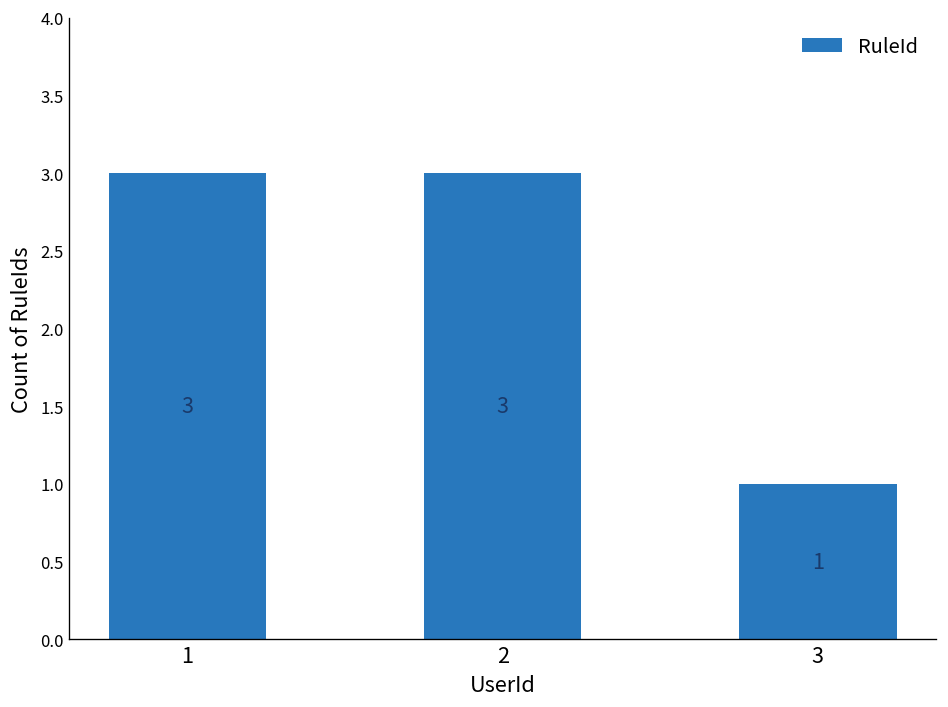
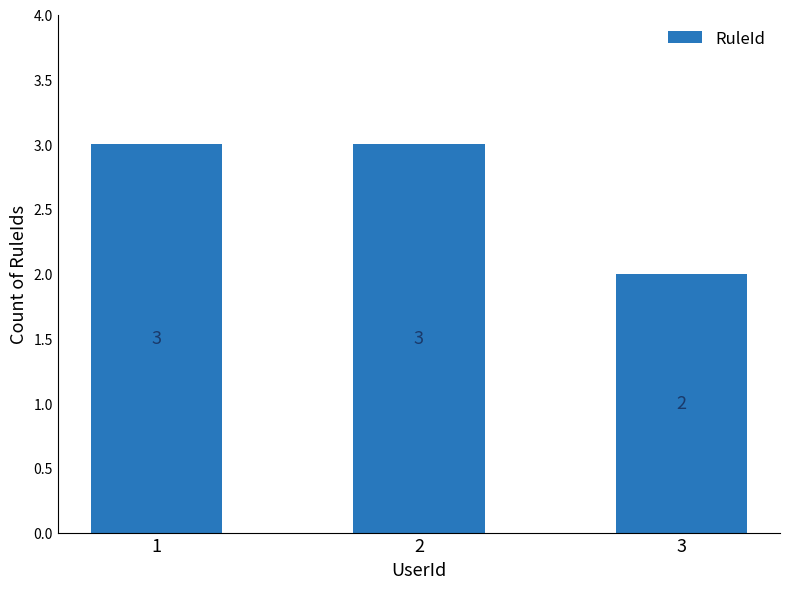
  {
    "1": 3,
    "2": 3,
-   "3": 1
+   "3": 2
  }
